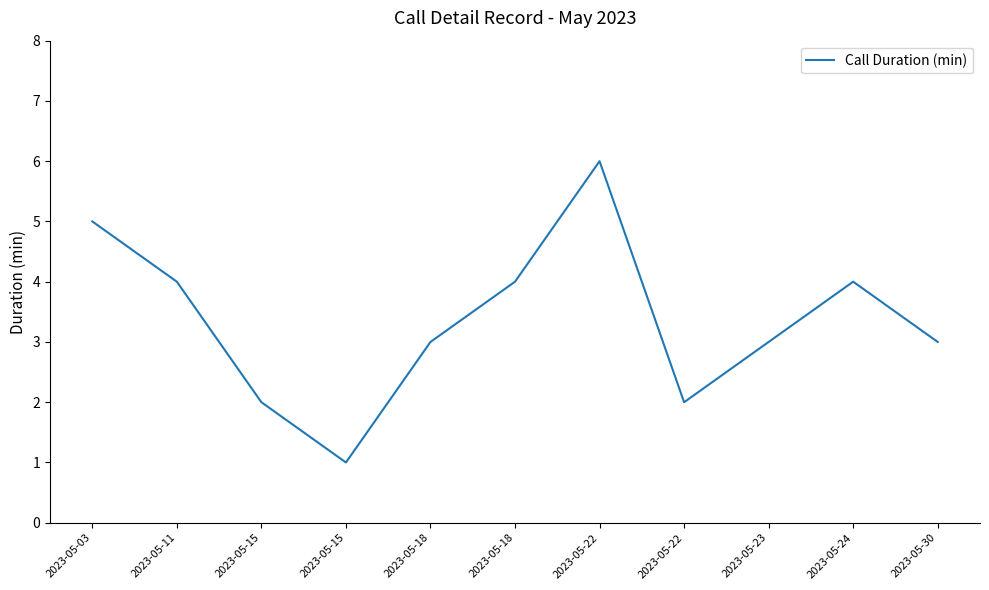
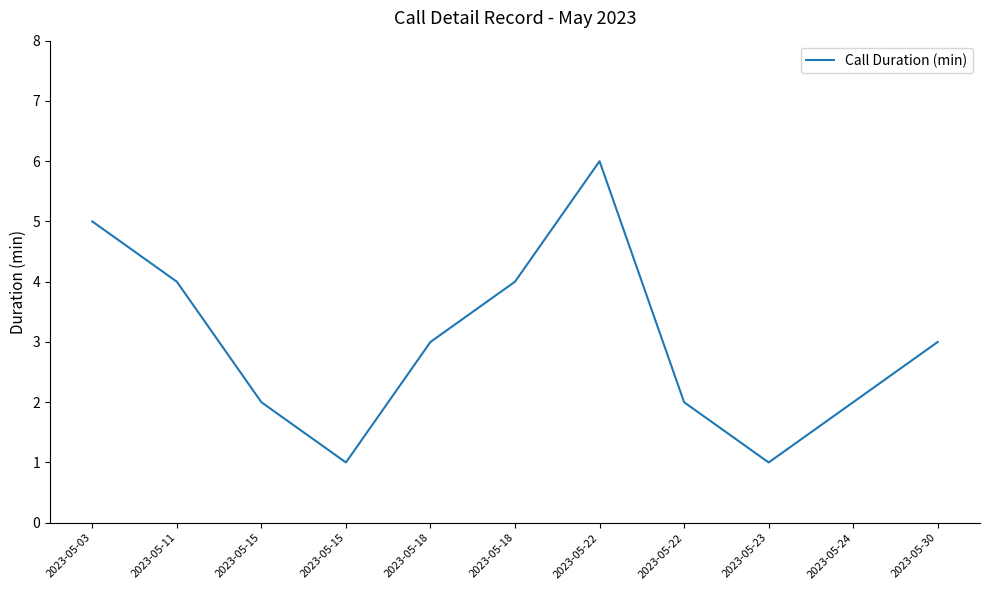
  {
    "2023-05-03": 5,
    "2023-05-11": 4,
-   "2023-05-23": 3,
-   "2023-05-24": 4,
+   "2023-05-23": 1,
+   "2023-05-24": 2,
    "2023-05-30": 3
  }
